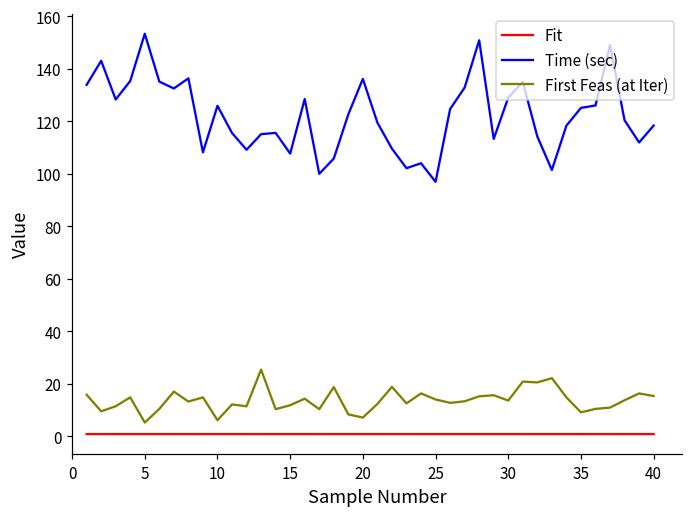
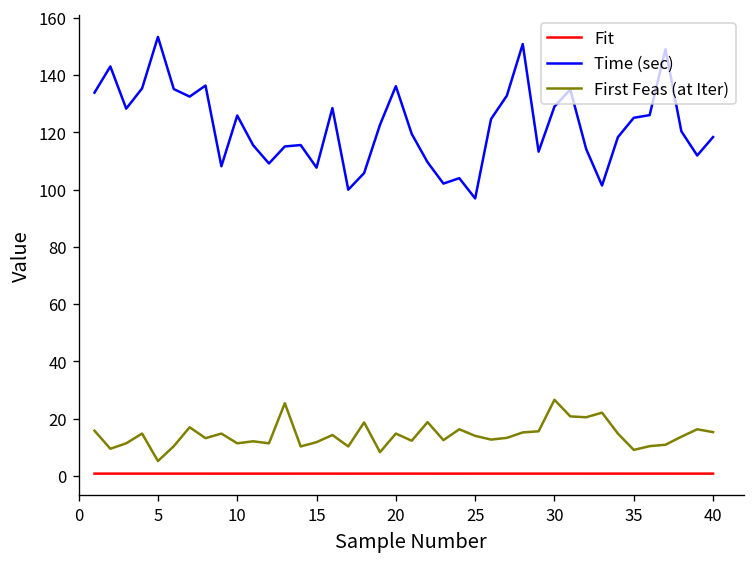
  {
    "Fit": {
      "5": 1,
      "10": 1,
      "15": 1,
      "20": 1,
      "25": 1,
      "30": 1,
      "35": 1,
      "40": 1
    },
    "Time (sec)": {
      "5": 153,
      "10": 126,
      "15": 108,
      "20": 136,
      "25": 97,
      "30": 129,
      "35": 125,
      "40": 118
    },
    "First Feas (at Iter)": {
      "5": 5,
-     "10": 6,
+     "10": 11,
      "15": 12,
-     "20": 7,
+     "20": 15,
      "25": 14,
-     "30": 14,
+     "30": 27,
      "35": 9,
      "40": 15
    }
  }
